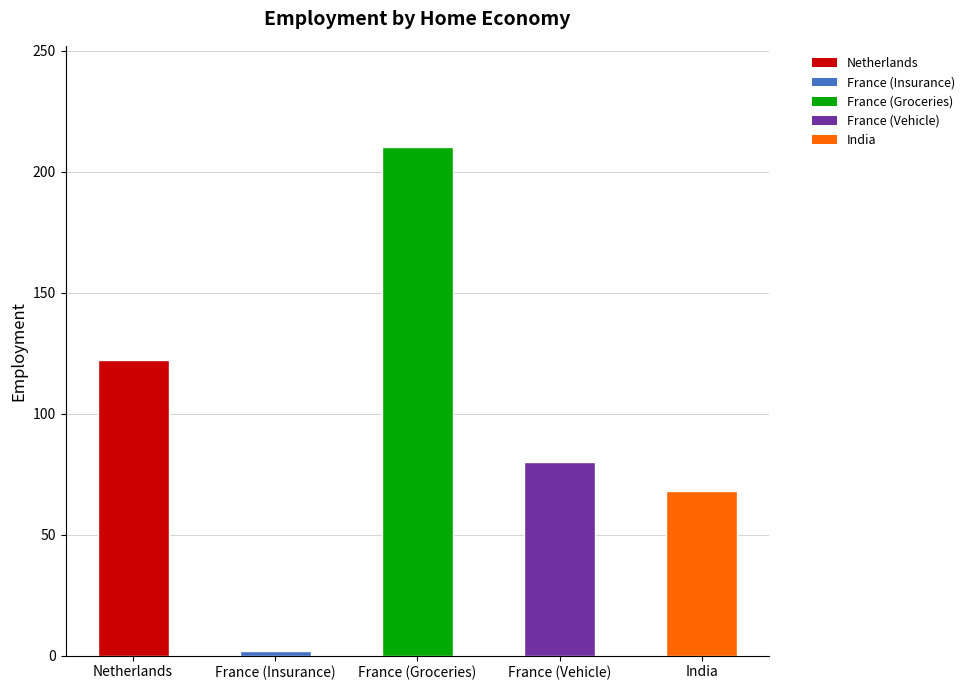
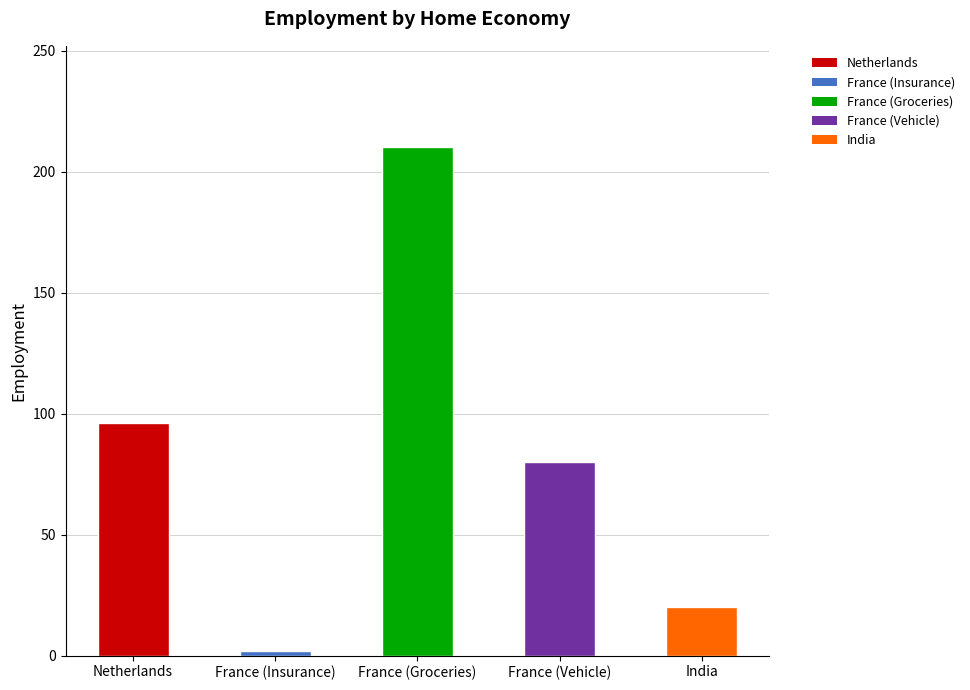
  {
-   "Netherlands": 122,
+   "Netherlands": 96,
    "France (Insurance)": 2,
    "France (Groceries)": 210,
    "France (Vehicle)": 80,
-   "India": 68
+   "India": 20
  }
